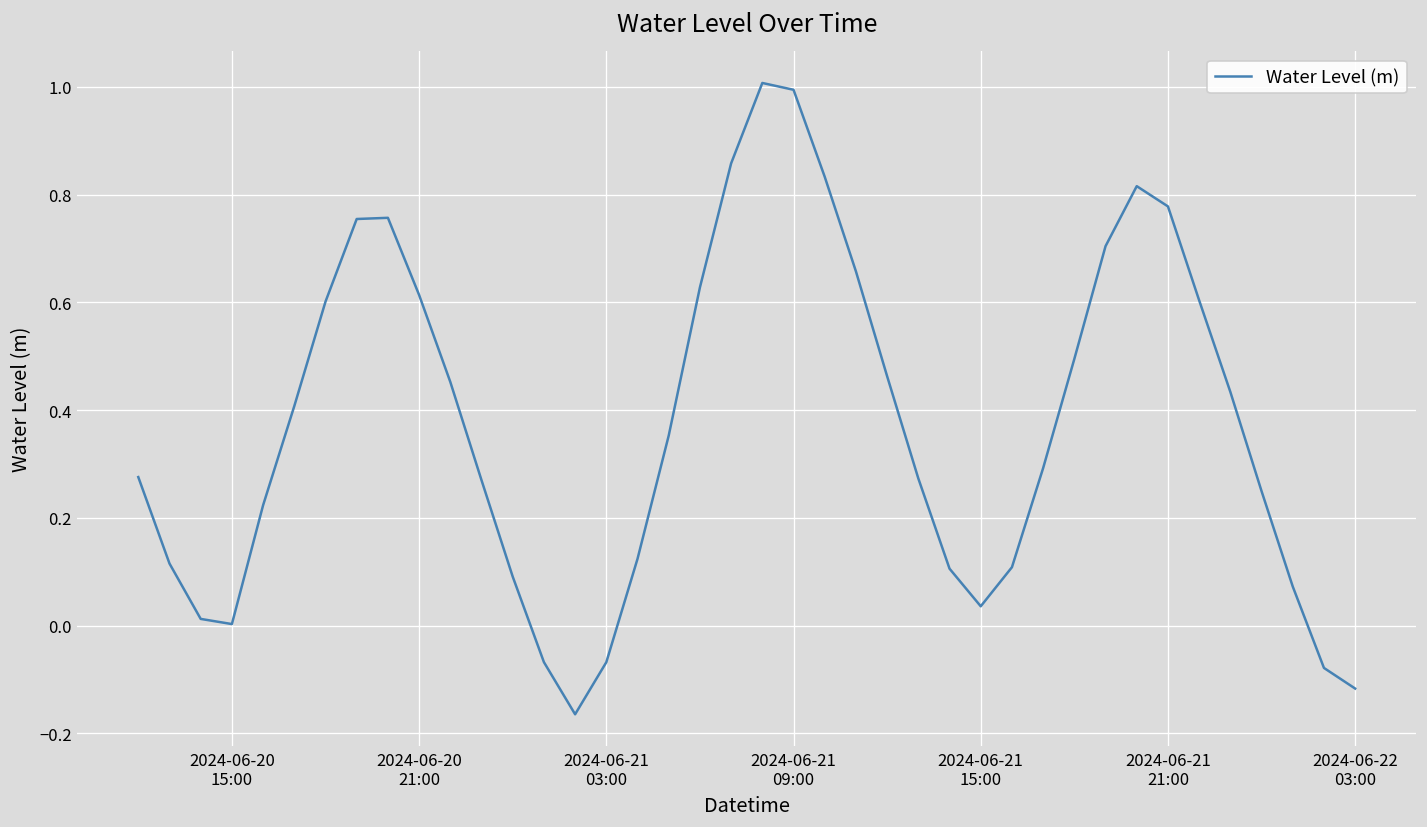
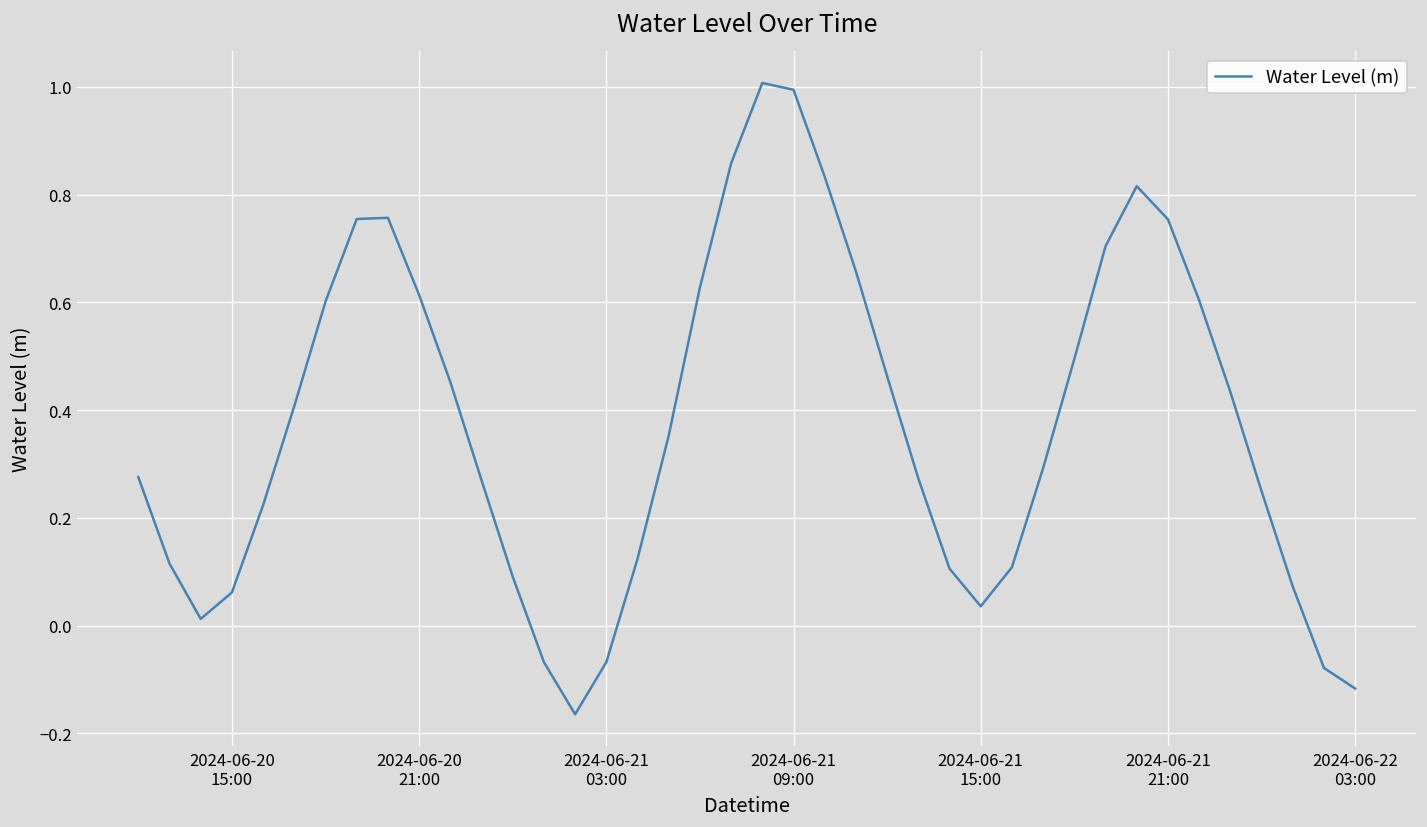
  {
-   "2024-06-20 15:00": 0.00,
+   "2024-06-20 15:00": 0.06,
    "2024-06-20 21:00": 0.61,
    "2024-06-21 03:00": -0.07,
    "2024-06-21 09:00": 0.99,
    "2024-06-21 15:00": 0.04,
-   "2024-06-21 21:00": 0.78,
+   "2024-06-21 21:00": 0.75,
    "2024-06-22 03:00": -0.12
  }
